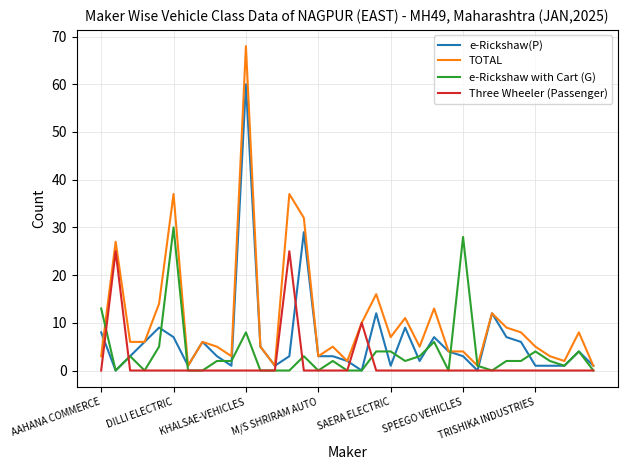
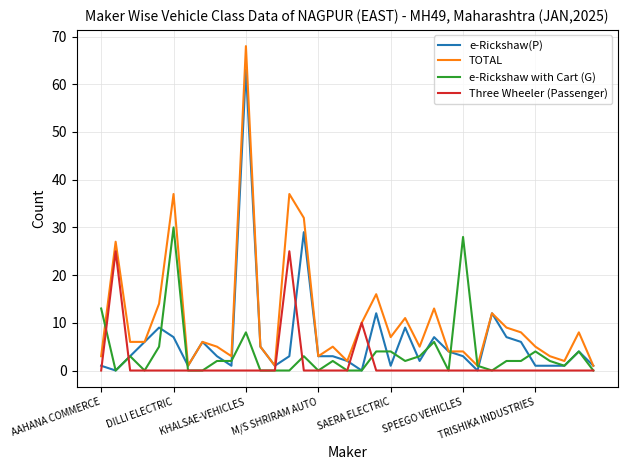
  {
    "e-Rickshaw(P)": {
-     "AAHANA COMMERCE": 8,
+     "AAHANA COMMERCE": 1,
      "DILLI ELECTRIC": 7,
-     "KHALSAE-VEHICLES": 60,
+     "KHALSAE-VEHICLES": 63,
      "SAERA ELECTRIC": 1,
      "SPEEGO VEHICLES": 3,
      "TRISHIKA INDUSTRIES": 1
    },
    "TOTAL": {
      "AAHANA COMMERCE": 3,
      "DILLI ELECTRIC": 37,
      "KHALSAE-VEHICLES": 68,
      "SAERA ELECTRIC": 7,
      "SPEEGO VEHICLES": 4,
      "TRISHIKA INDUSTRIES": 5
    },
    "e-Rickshaw with Cart (G)": {
      "AAHANA COMMERCE": 13,
      "DILLI ELECTRIC": 30,
      "KHALSAE-VEHICLES": 8,
      "SAERA ELECTRIC": 4,
      "SPEEGO VEHICLES": 28,
      "TRISHIKA INDUSTRIES": 4
    },
    "Three Wheeler (Passenger)": {
      "AAHANA COMMERCE": 0,
      "DILLI ELECTRIC": 0,
      "KHALSAE-VEHICLES": 0,
      "SAERA ELECTRIC": 0,
      "SPEEGO VEHICLES": 0,
      "TRISHIKA INDUSTRIES": 0
    }
  }
